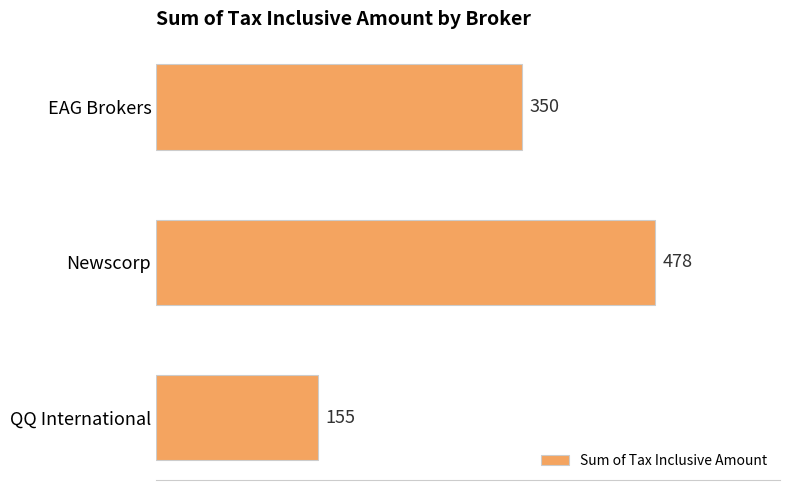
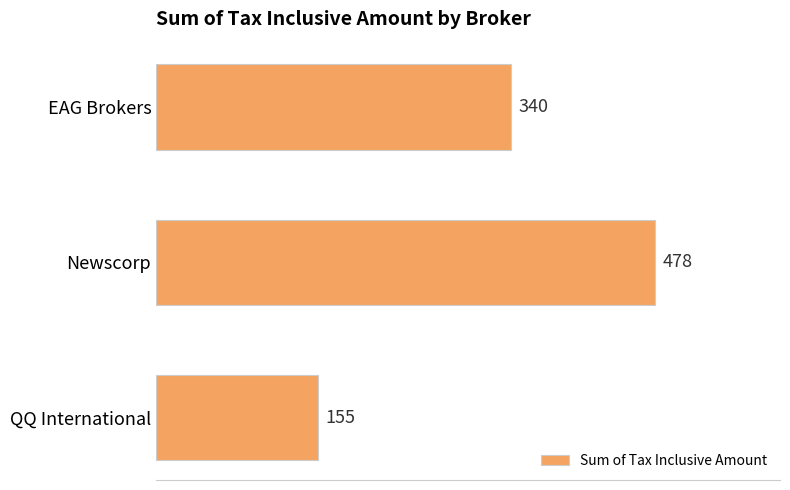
  {
-   "EAG Brokers": 350,
+   "EAG Brokers": 340,
    "Newscorp": 478,
    "QQ International": 155
  }
